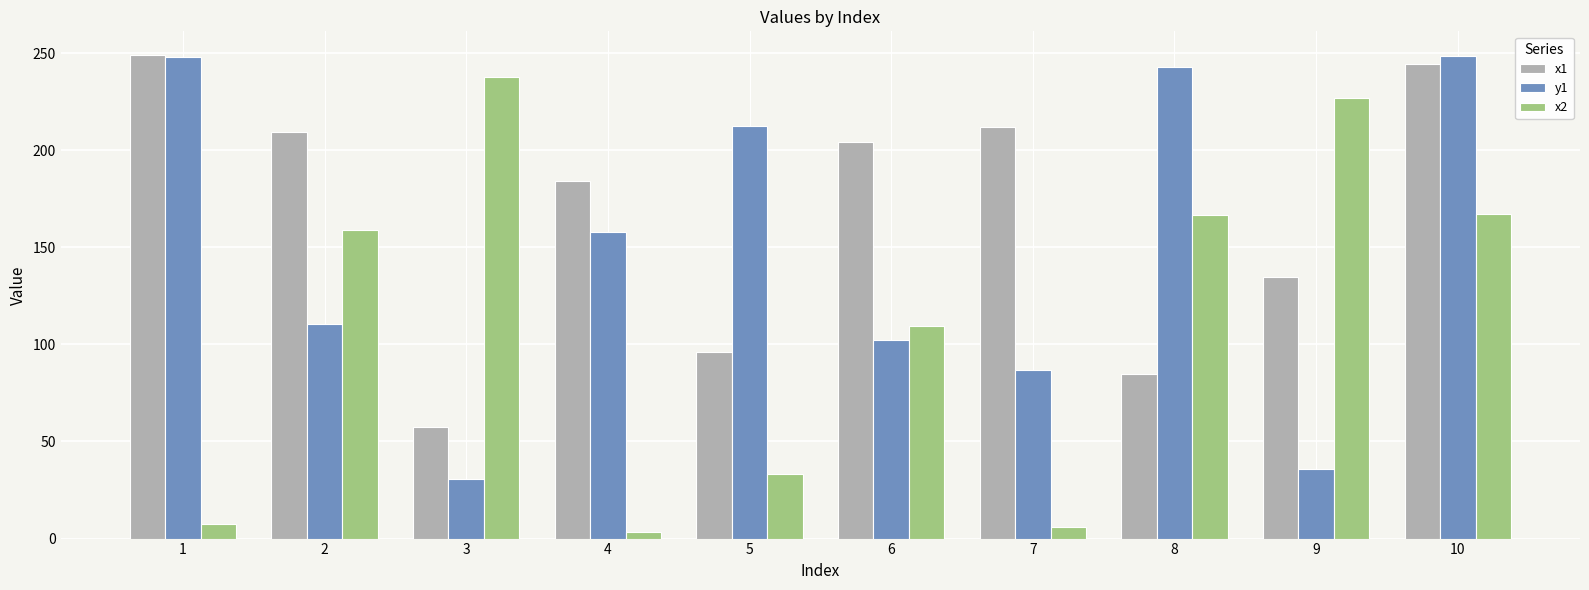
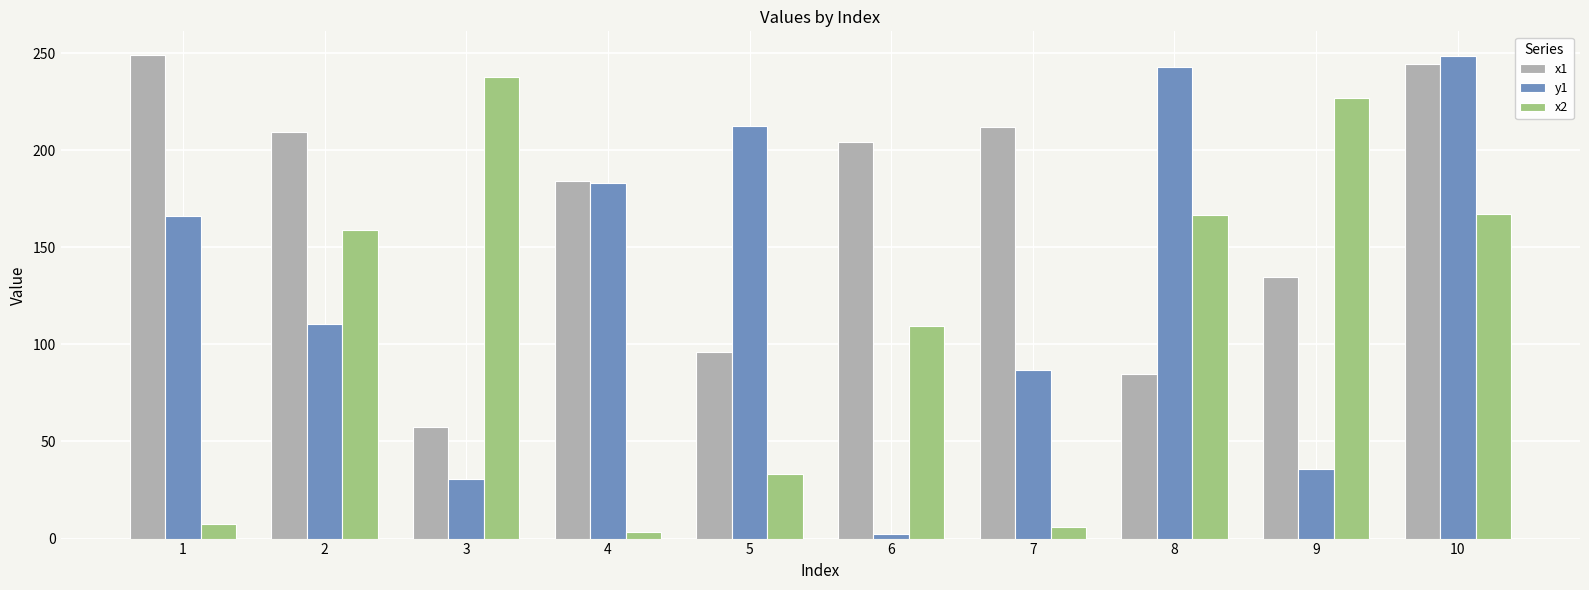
  {
    "y1": {
-     "1": 248,
+     "1": 166,
      "2": 110,
      "3": 30,
-     "4": 158,
+     "4": 183,
      "5": 212,
-     "6": 102,
+     "6": 2,
      "7": 87,
      "8": 243,
      "9": 36,
      "10": 249
    }
  }
